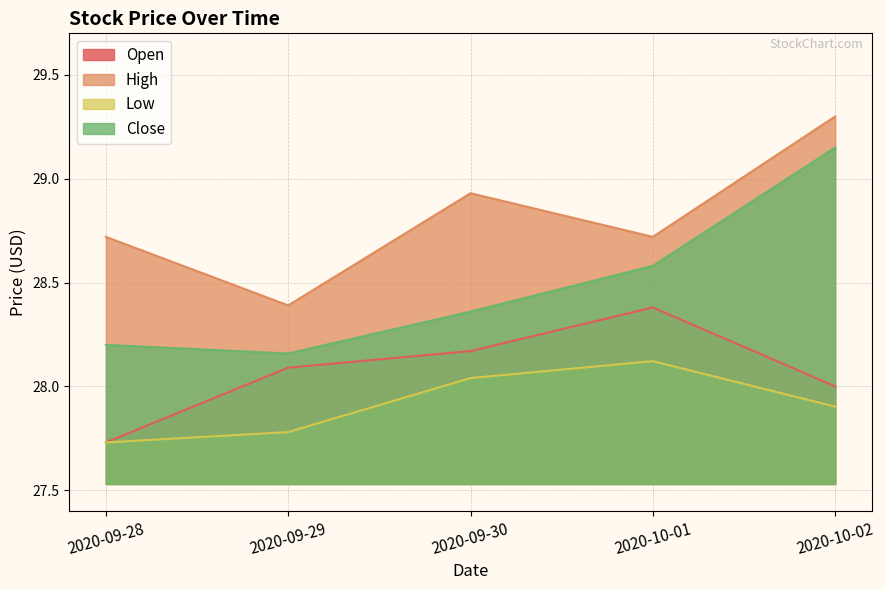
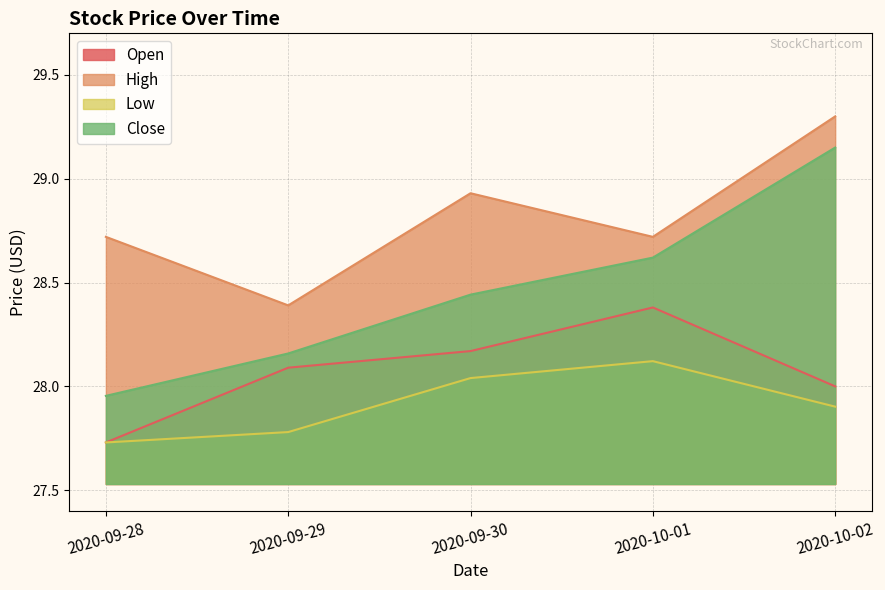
  {
    "Low": {
      "2020-09-29": 27.78,
      "2020-09-30": 28.04,
      "2020-10-01": 28.12,
      "2020-10-02": 27.90
    },
    "Close": {
-     "2020-09-28": 28.20,
+     "2020-09-28": 27.95,
      "2020-09-29": 28.16,
-     "2020-09-30": 28.36,
-     "2020-10-01": 28.58,
+     "2020-09-30": 28.44,
+     "2020-10-01": 28.62,
      "2020-10-02": 29.15
    }
  }
